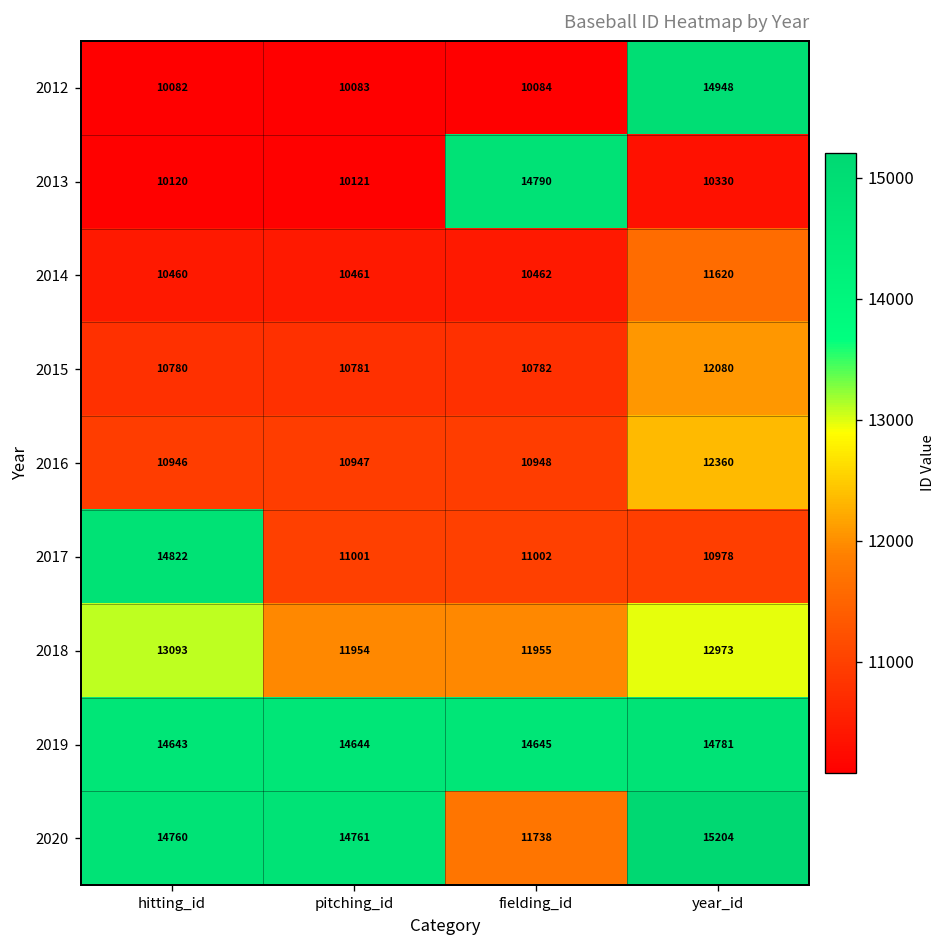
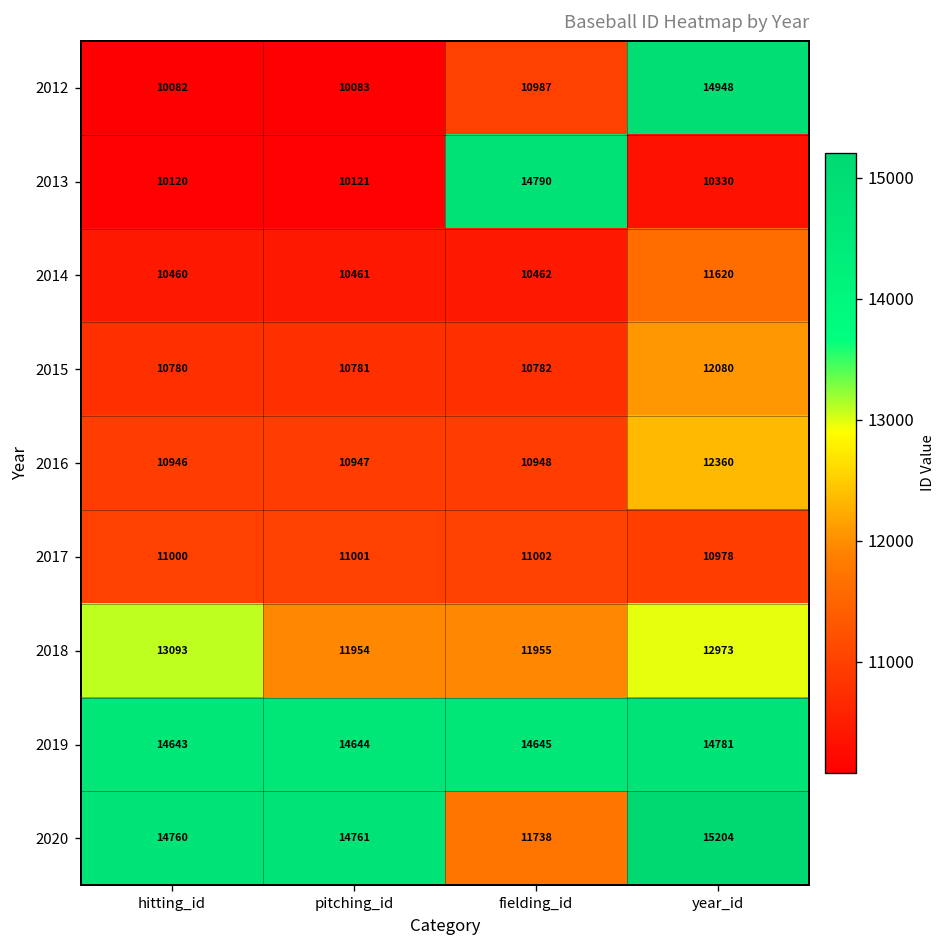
  {
    "2012": {
      "hitting_id": 10082,
      "pitching_id": 10083,
-     "fielding_id": 10084,
+     "fielding_id": 10987,
      "year_id": 14948
    },
    "2013": {
      "hitting_id": 10120,
      "pitching_id": 10121,
      "fielding_id": 14790,
      "year_id": 10330
    },
    "2014": {
      "hitting_id": 10460,
      "pitching_id": 10461,
      "fielding_id": 10462,
      "year_id": 11620
    },
    "2015": {
      "hitting_id": 10780,
      "pitching_id": 10781,
      "fielding_id": 10782,
      "year_id": 12080
    },
    "2016": {
      "hitting_id": 10946,
      "pitching_id": 10947,
      "fielding_id": 10948,
      "year_id": 12360
    },
    "2017": {
-     "hitting_id": 14822,
+     "hitting_id": 11000,
      "pitching_id": 11001,
      "fielding_id": 11002,
      "year_id": 10978
    },
    "2018": {
      "hitting_id": 13093,
      "pitching_id": 11954,
      "fielding_id": 11955,
      "year_id": 12973
    },
    "2019": {
      "hitting_id": 14643,
      "pitching_id": 14644,
      "fielding_id": 14645,
      "year_id": 14781
    },
    "2020": {
      "hitting_id": 14760,
      "pitching_id": 14761,
      "fielding_id": 11738,
      "year_id": 15204
    }
  }
